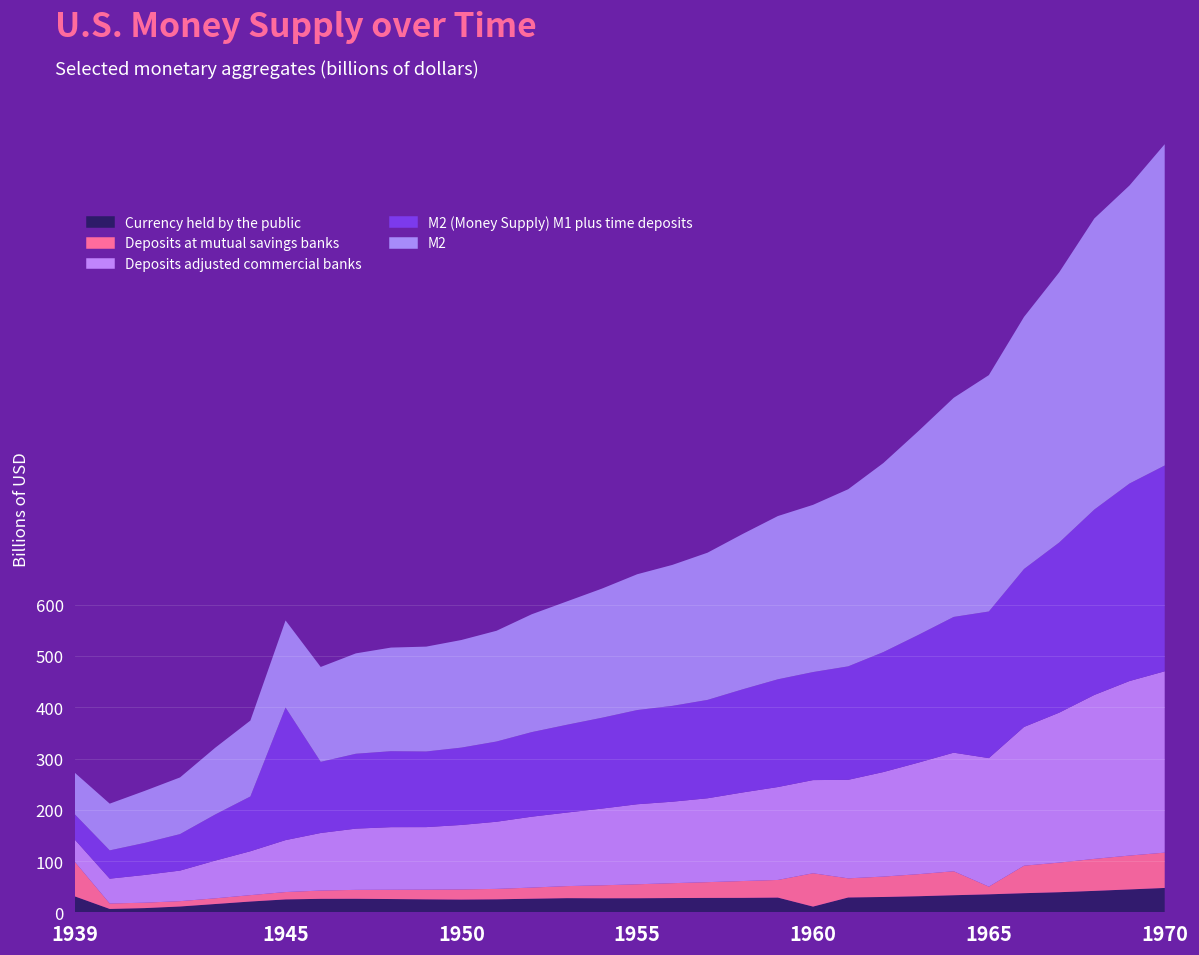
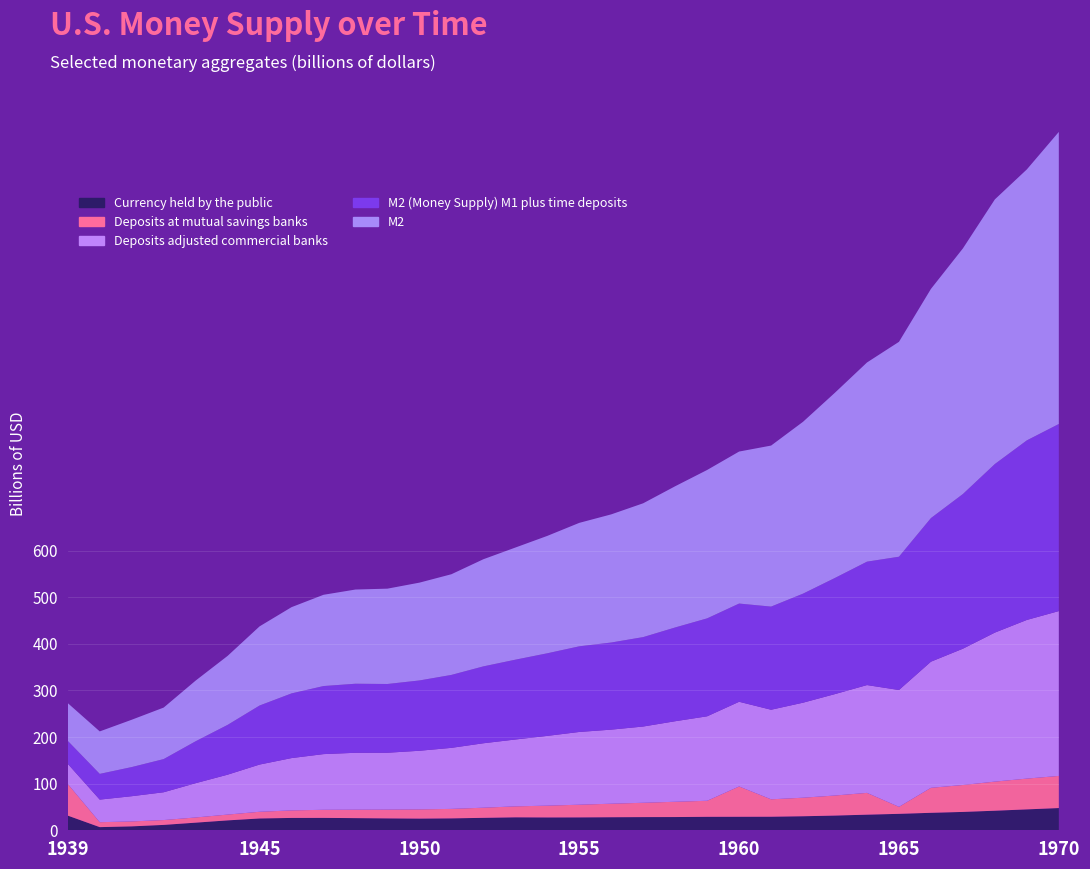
  {
    "Currency held by the public": {
      "1939": 30,
      "1945": 30,
      "1950": 30,
      "1955": 30,
-     "1960": 10,
+     "1960": 30,
      "1965": 40,
      "1970": 50
    },
    "Deposits at mutual savings banks": {
      "1939": 70,
      "1945": 10,
      "1950": 20,
      "1955": 30,
      "1960": 60,
      "1965": 20,
      "1970": 70
    },
    "M2 (Money Supply) M1 plus time deposits": {
      "1939": 50,
-     "1945": 260,
+     "1945": 130,
      "1950": 150,
      "1955": 180,
      "1960": 210,
      "1965": 290,
      "1970": 400
    }
  }
